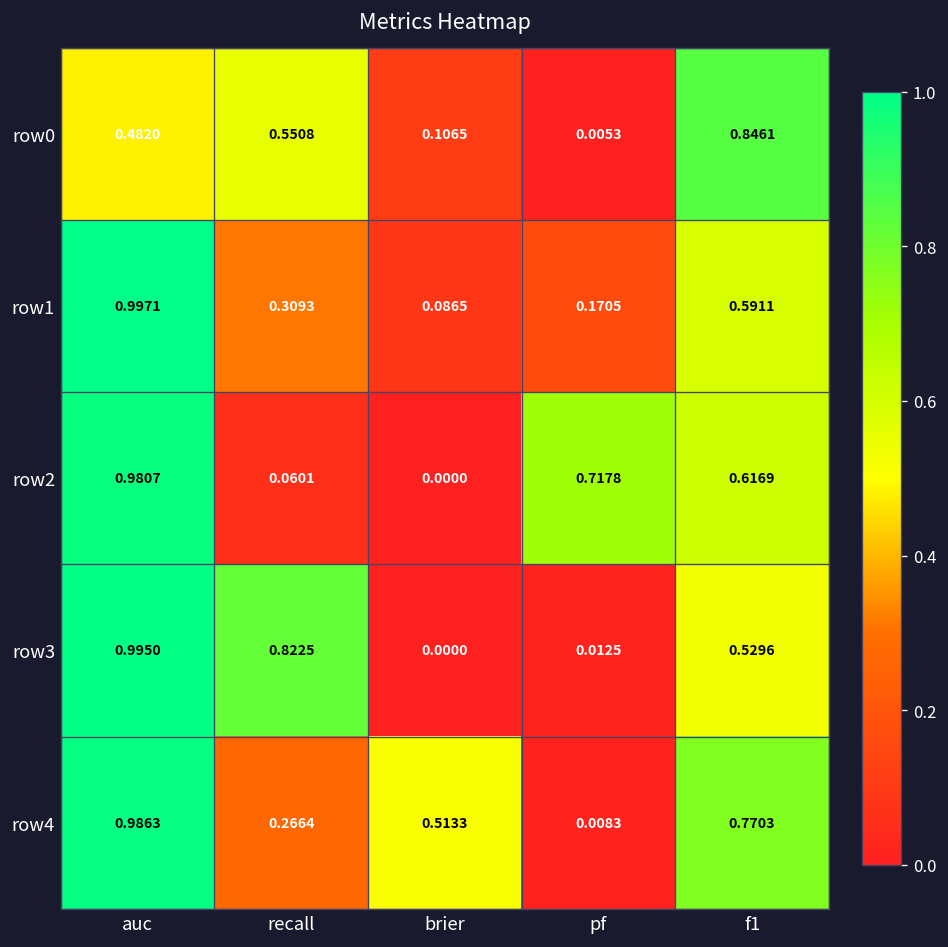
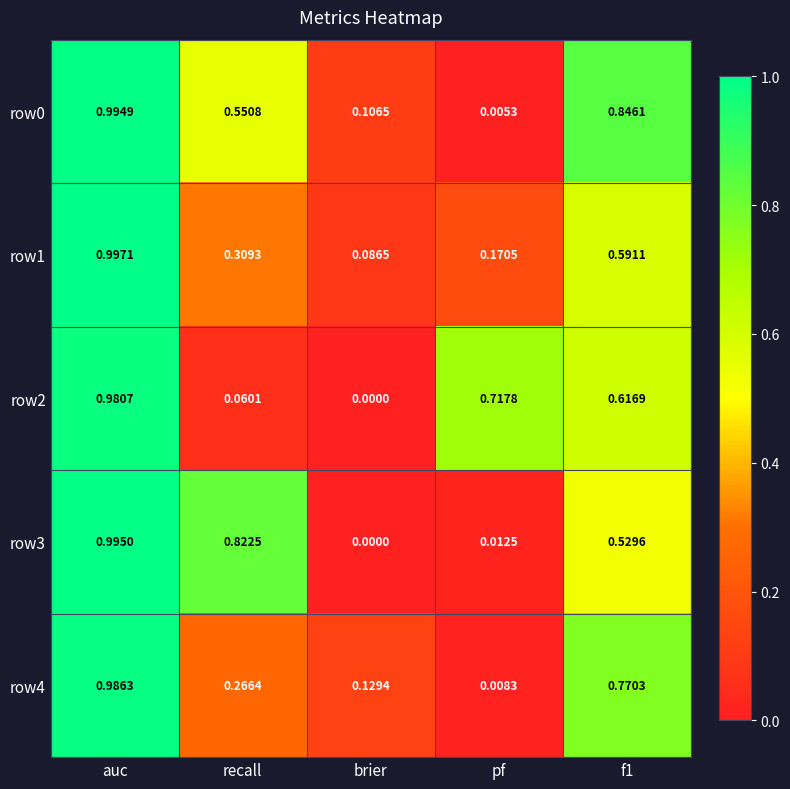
  {
    "row0": {
-     "auc": 0.4820,
+     "auc": 0.9949,
      "recall": 0.5508,
      "brier": 0.1065,
      "pf": 0.0053,
      "f1": 0.8461
    },
    "row1": {
      "auc": 0.9971,
      "recall": 0.3093,
      "brier": 0.0865,
      "pf": 0.1705,
      "f1": 0.5911
    },
    "row2": {
      "auc": 0.9807,
      "recall": 0.0601,
      "brier": 0.0000,
      "pf": 0.7178,
      "f1": 0.6169
    },
    "row3": {
      "auc": 0.9950,
      "recall": 0.8225,
      "brier": 0.0000,
      "pf": 0.0125,
      "f1": 0.5296
    },
    "row4": {
      "auc": 0.9863,
      "recall": 0.2664,
-     "brier": 0.5133,
+     "brier": 0.1294,
      "pf": 0.0083,
      "f1": 0.7703
    }
  }
